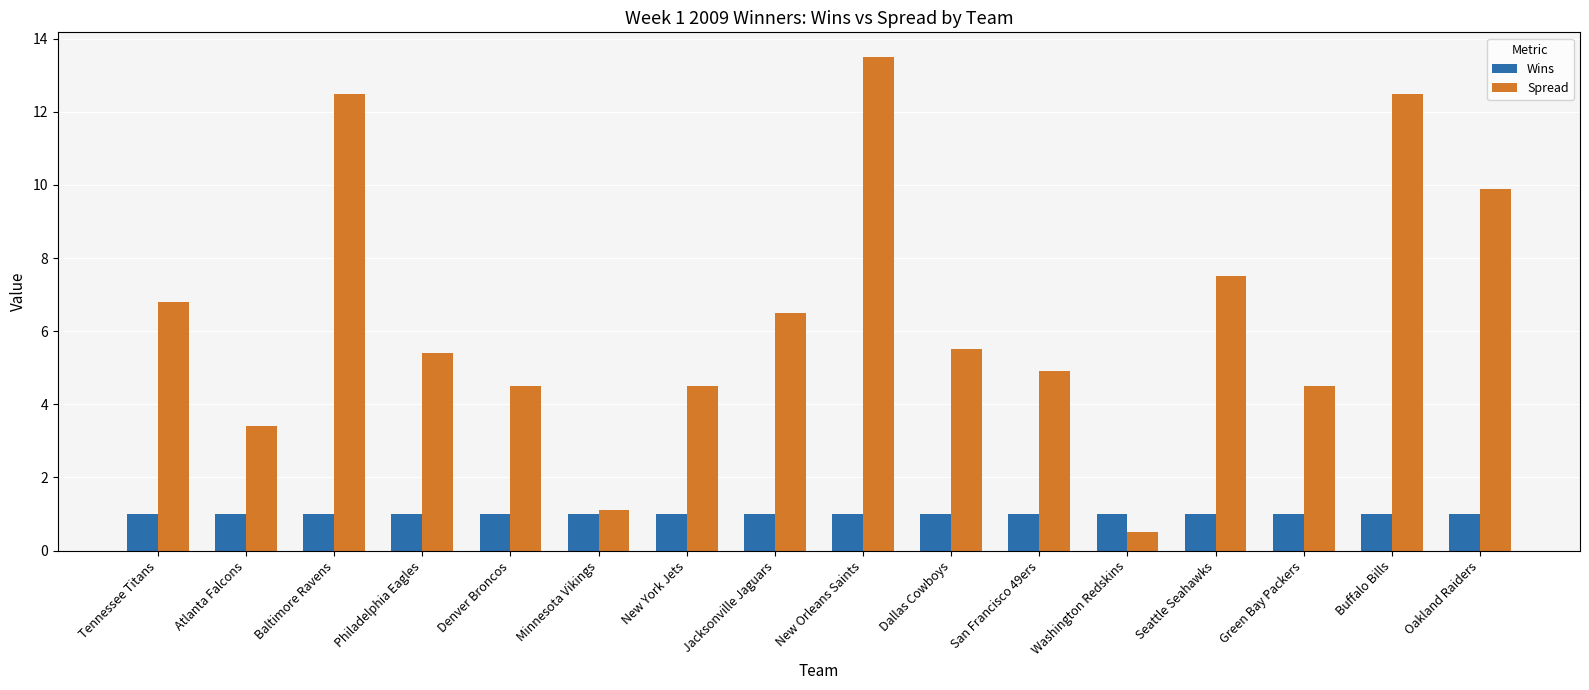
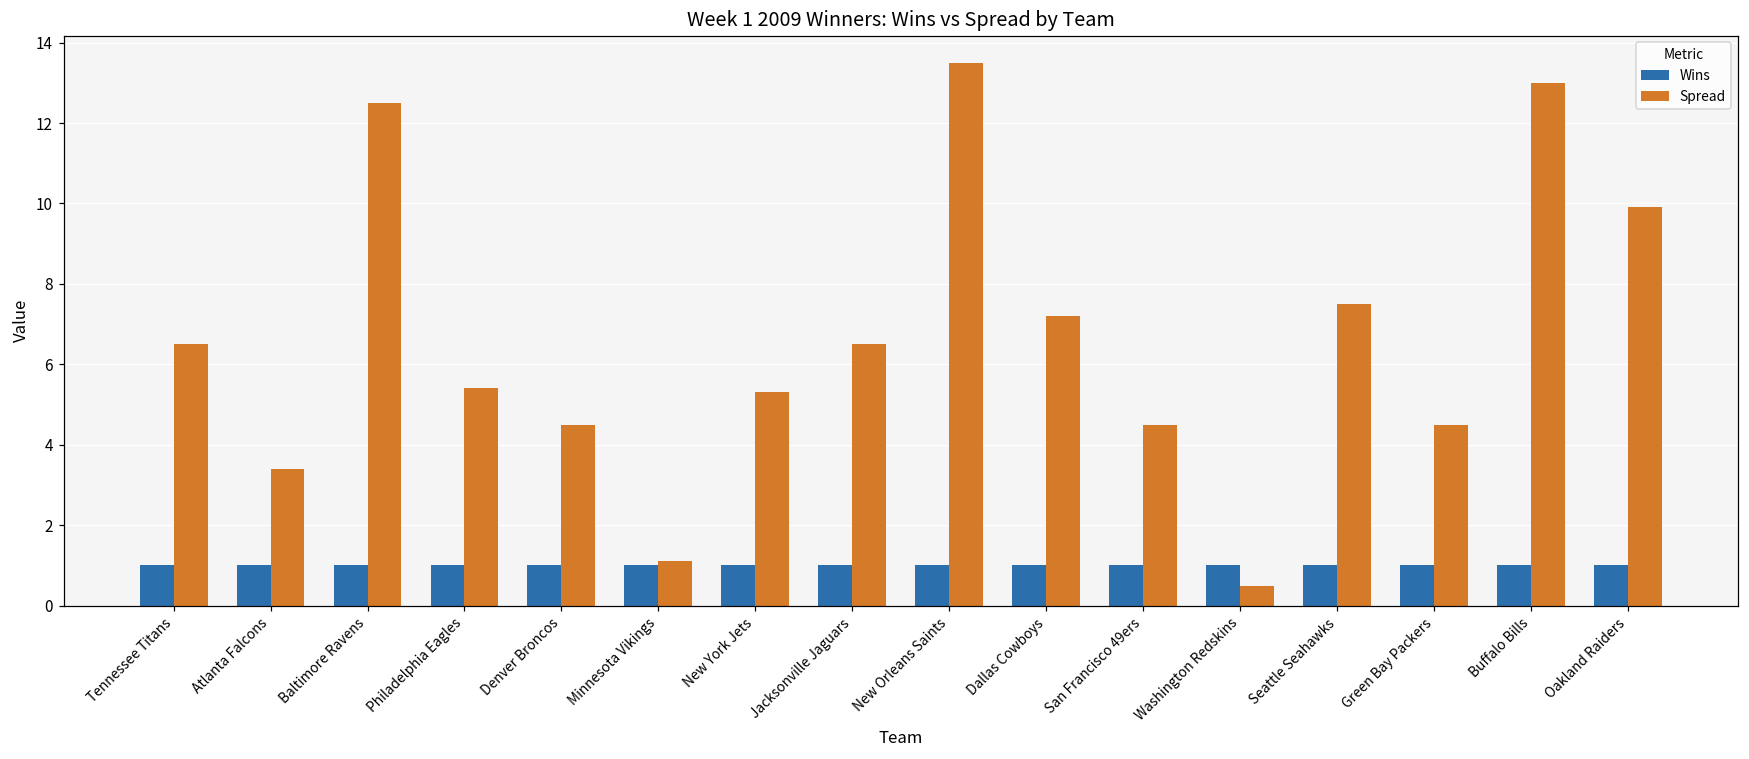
  {
    "Wins": {
      "Tennessee Titans": 1.0,
      "Atlanta Falcons": 1.0,
      "Baltimore Ravens": 1.0,
      "Philadelphia Eagles": 1.0,
      "Denver Broncos": 1.0,
      "Minnesota Vikings": 1.0,
      "New York Jets": 1.0,
      "Jacksonville Jaguars": 1.0,
      "New Orleans Saints": 1.0,
      "Dallas Cowboys": 1.0,
      "San Francisco 49ers": 1.0,
      "Washington Redskins": 1.0,
      "Seattle Seahawks": 1.0,
      "Green Bay Packers": 1.0,
      "Buffalo Bills": 1.0,
      "Oakland Raiders": 1.0
    },
    "Spread": {
-     "Tennessee Titans": 6.8,
+     "Tennessee Titans": 6.5,
      "Atlanta Falcons": 3.4,
      "Baltimore Ravens": 12.5,
      "Philadelphia Eagles": 5.4,
      "Denver Broncos": 4.5,
      "Minnesota Vikings": 1.1,
-     "New York Jets": 4.5,
+     "New York Jets": 5.3,
      "Jacksonville Jaguars": 6.5,
      "New Orleans Saints": 13.5,
-     "Dallas Cowboys": 5.5,
-     "San Francisco 49ers": 4.9,
+     "Dallas Cowboys": 7.2,
+     "San Francisco 49ers": 4.5,
      "Washington Redskins": 0.5,
      "Seattle Seahawks": 7.5,
      "Green Bay Packers": 4.5,
-     "Buffalo Bills": 12.5,
+     "Buffalo Bills": 13.0,
      "Oakland Raiders": 9.9
    }
  }
